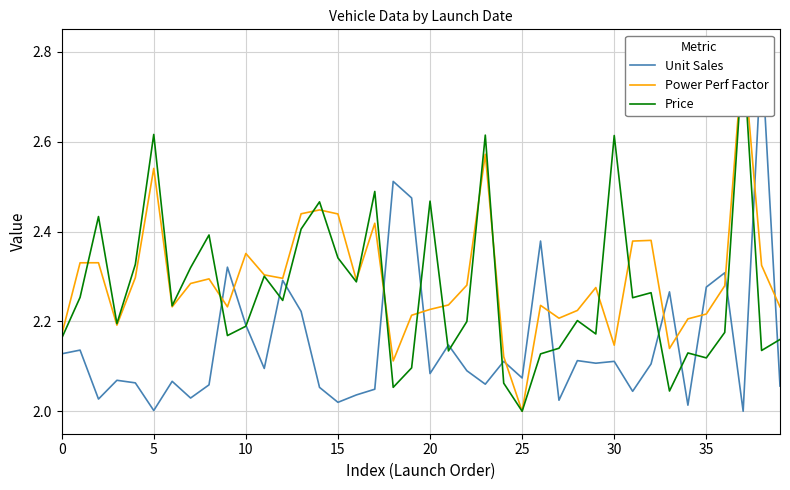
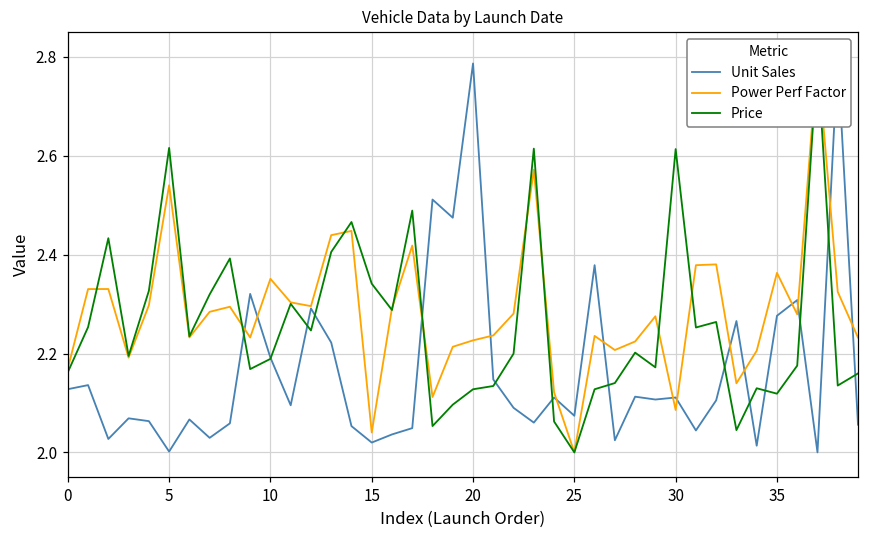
  {
    "Unit Sales": {
      "0": 2.13,
      "5": 2.00,
      "15": 2.02,
-     "20": 2.08,
+     "20": 2.79,
      "25": 2.07,
      "30": 2.11,
      "35": 2.28
    },
    "Power Perf Factor": {
      "0": 2.17,
      "5": 2.54,
      "10": 2.35,
-     "15": 2.44,
+     "15": 2.04,
      "20": 2.23,
-     "30": 2.15,
-     "35": 2.22
+     "30": 2.09,
+     "35": 2.36
    },
    "Price": {
      "0": 2.16,
      "5": 2.62,
      "15": 2.34,
-     "20": 2.47,
+     "20": 2.13,
      "30": 2.61,
      "35": 2.12
    }
  }
